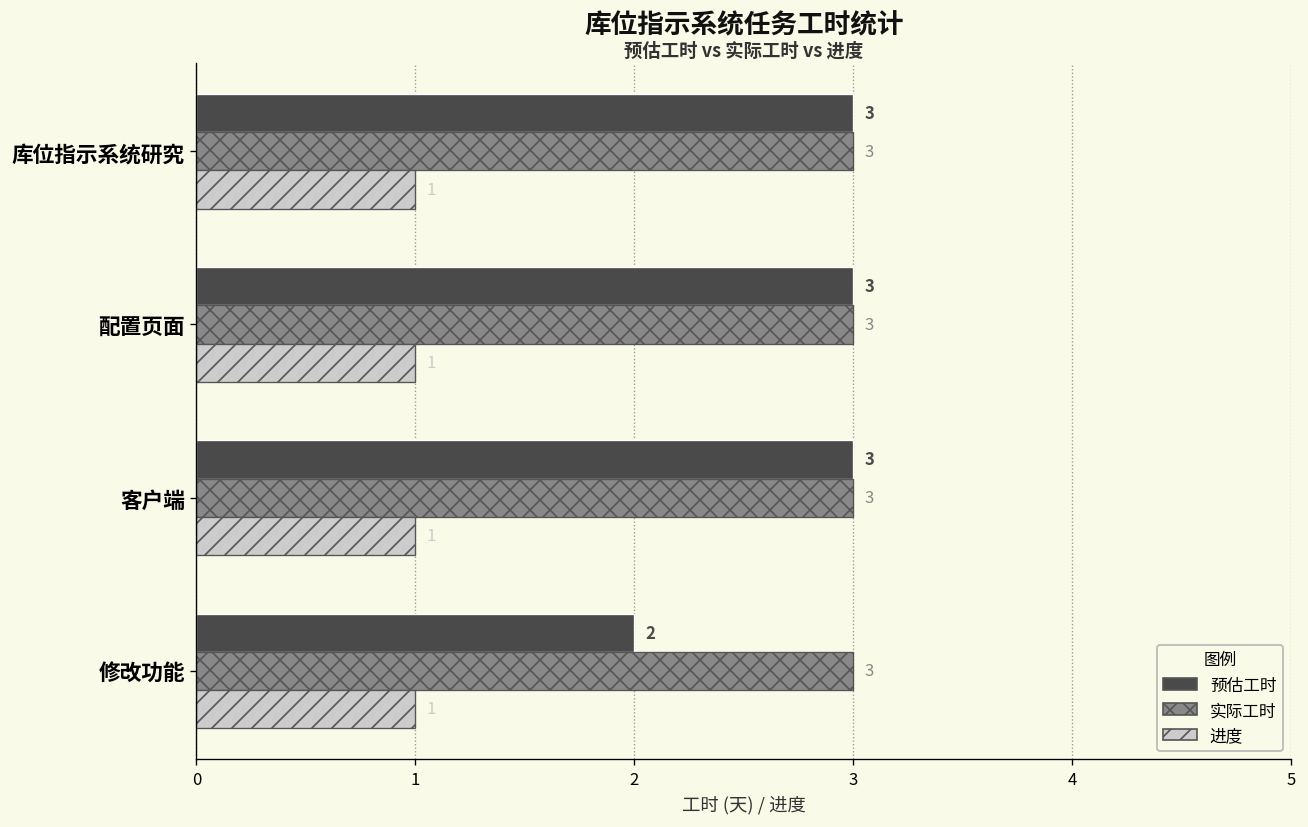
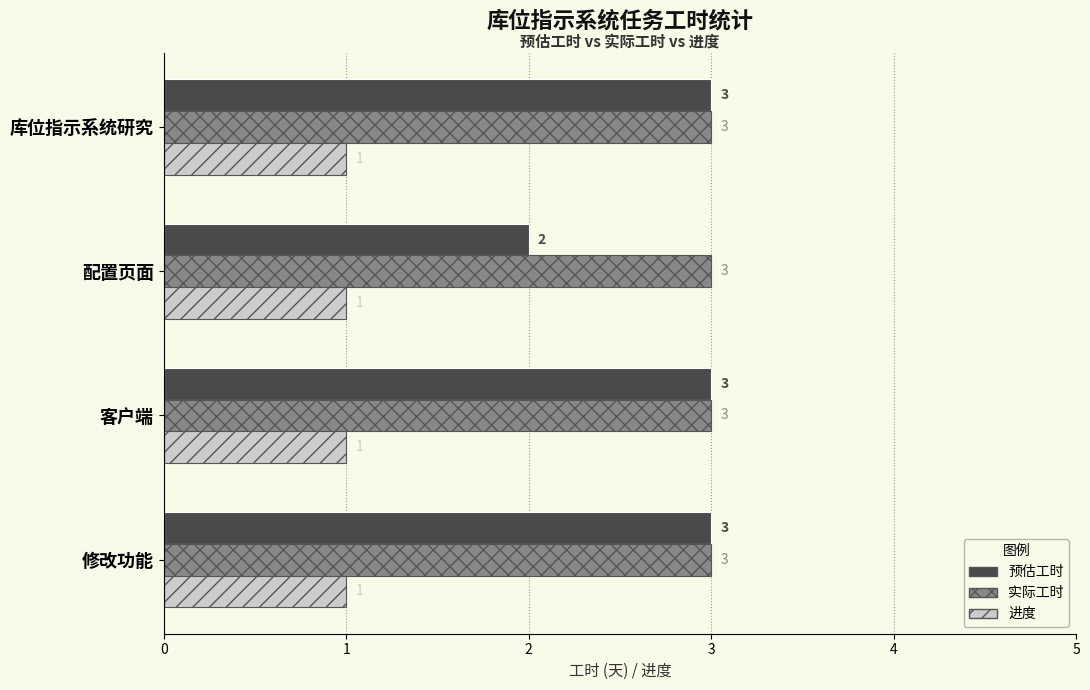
  {
    "预估工时": {
      "库位指示系统研究": 3,
-     "配置页面": 3,
+     "配置页面": 2,
      "客户端": 3,
-     "修改功能": 2
+     "修改功能": 3
    },
    "实际工时": {
      "库位指示系统研究": 3,
      "配置页面": 3,
      "客户端": 3,
      "修改功能": 3
    },
    "进度": {
      "库位指示系统研究": 1.00,
      "配置页面": 1.00,
      "客户端": 1.00,
      "修改功能": 1.00
    }
  }
